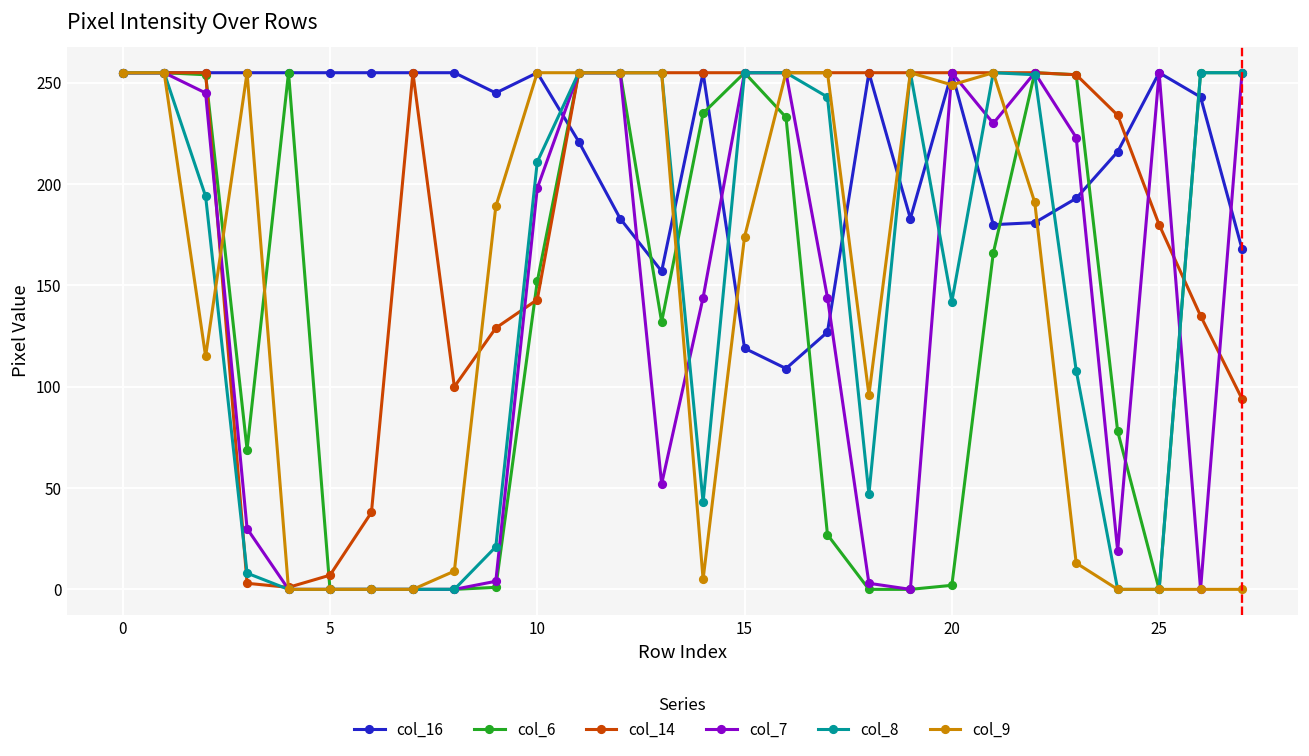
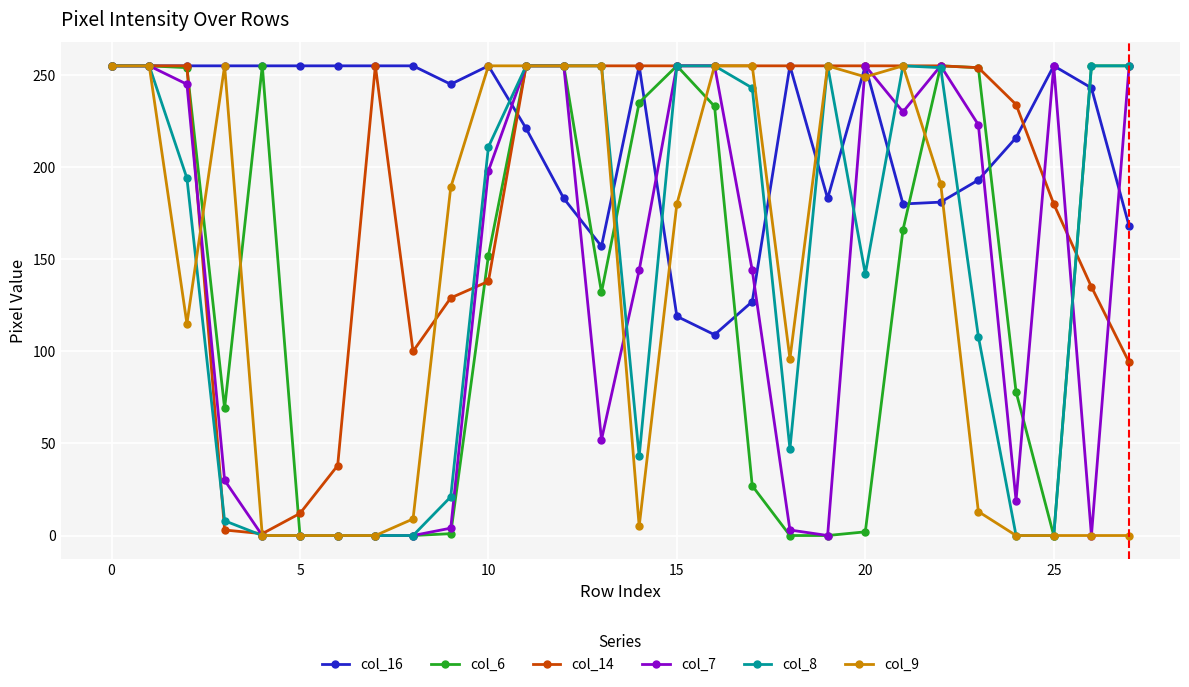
  {
    "col_16": {
      "5": 255,
      "15": 119
    },
    "col_6": {
      "10": 152,
      "20": 2
    },
    "col_14": {
-     "5": 7,
-     "10": 143,
+     "5": 12,
+     "10": 138,
      "25": 180
    },
    "col_7": {
      "10": 198
    },
    "col_8": {
      "10": 211,
      "20": 142
    },
    "col_9": {
-     "15": 174,
+     "15": 180,
      "20": 249
    }
  }
